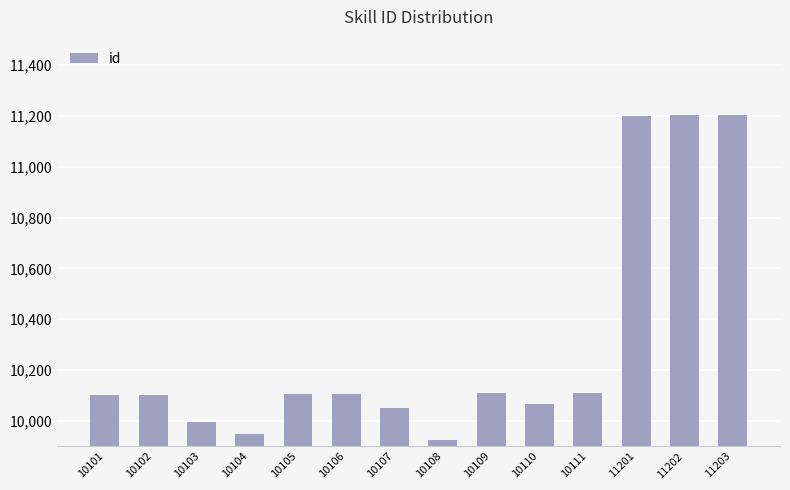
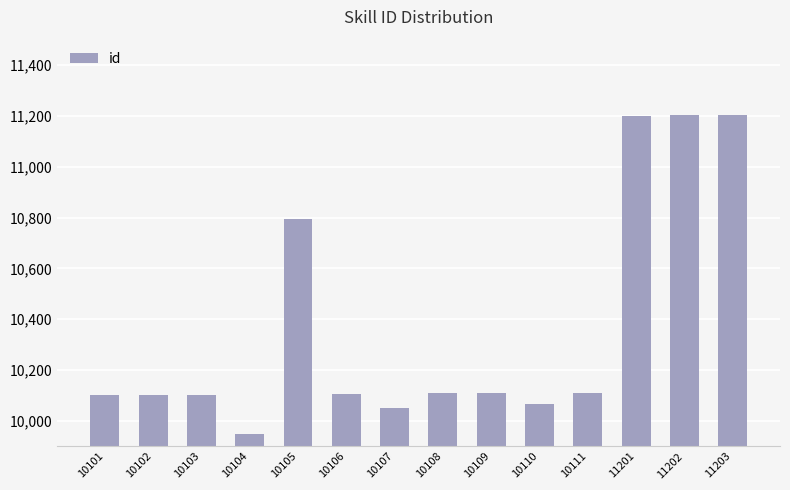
  {
    "10101": "10,100",
    "10102": "10,100",
-   "10103": "10,000",
+   "10103": "10,100",
    "10104": "9,950",
-   "10105": "10,110",
+   "10105": "10,800",
    "10106": "10,110",
    "10107": "10,050",
-   "10108": "9,920",
+   "10108": "10,110",
    "10109": "10,110",
    "10110": "10,070",
    "10111": "10,110",
    "11201": "11,200",
    "11202": "11,200",
    "11203": "11,200"
  }
